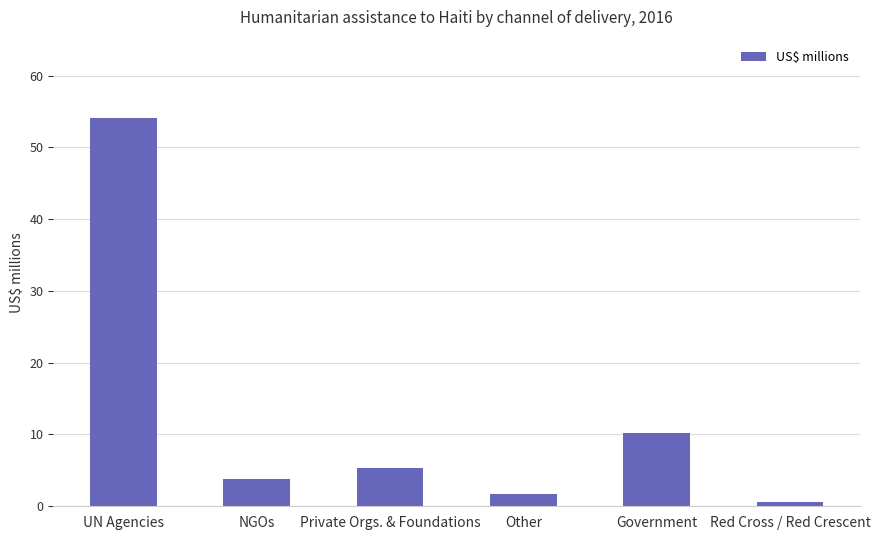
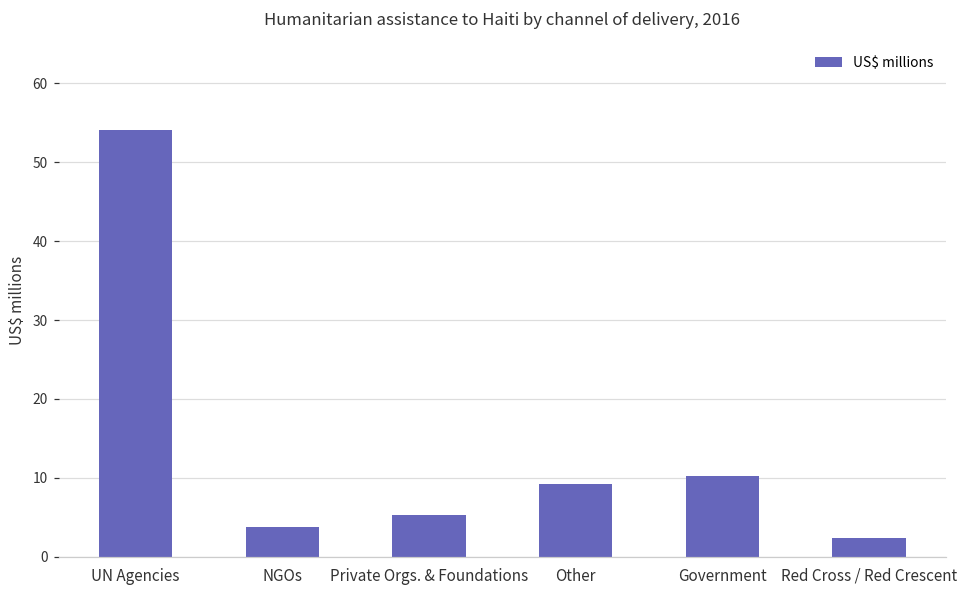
  {
    "UN Agencies": 54,
    "NGOs": 4,
    "Private Orgs. & Foundations": 5,
-   "Other": 2,
+   "Other": 9,
    "Government": 10,
-   "Red Cross / Red Crescent": 1
+   "Red Cross / Red Crescent": 2
  }
